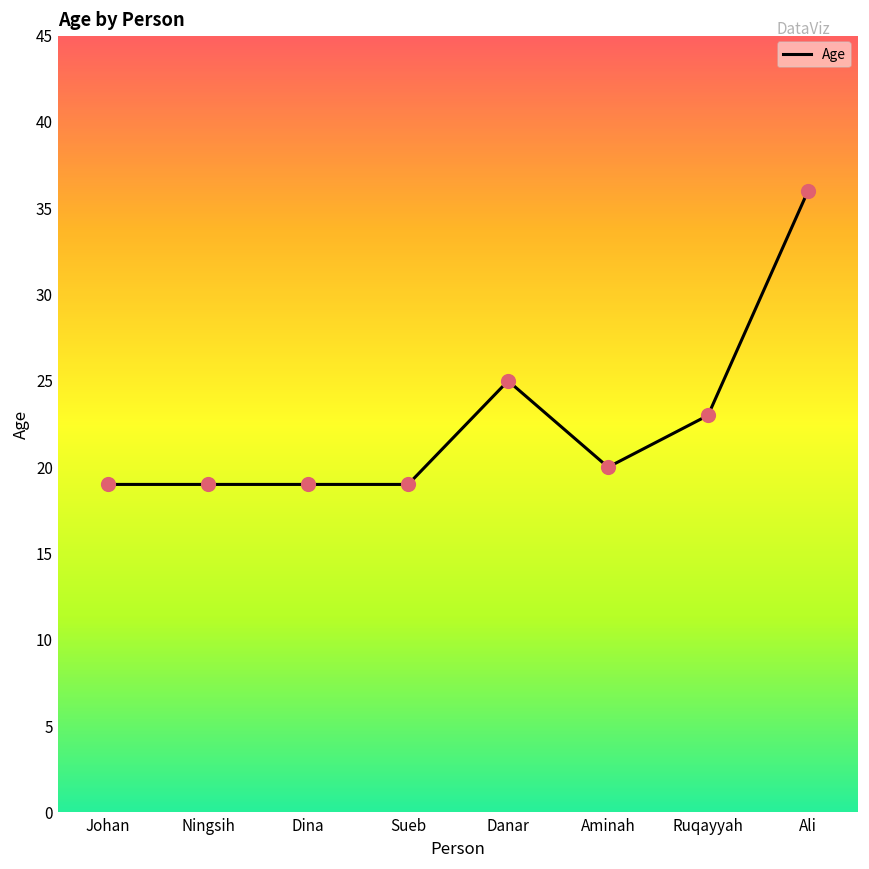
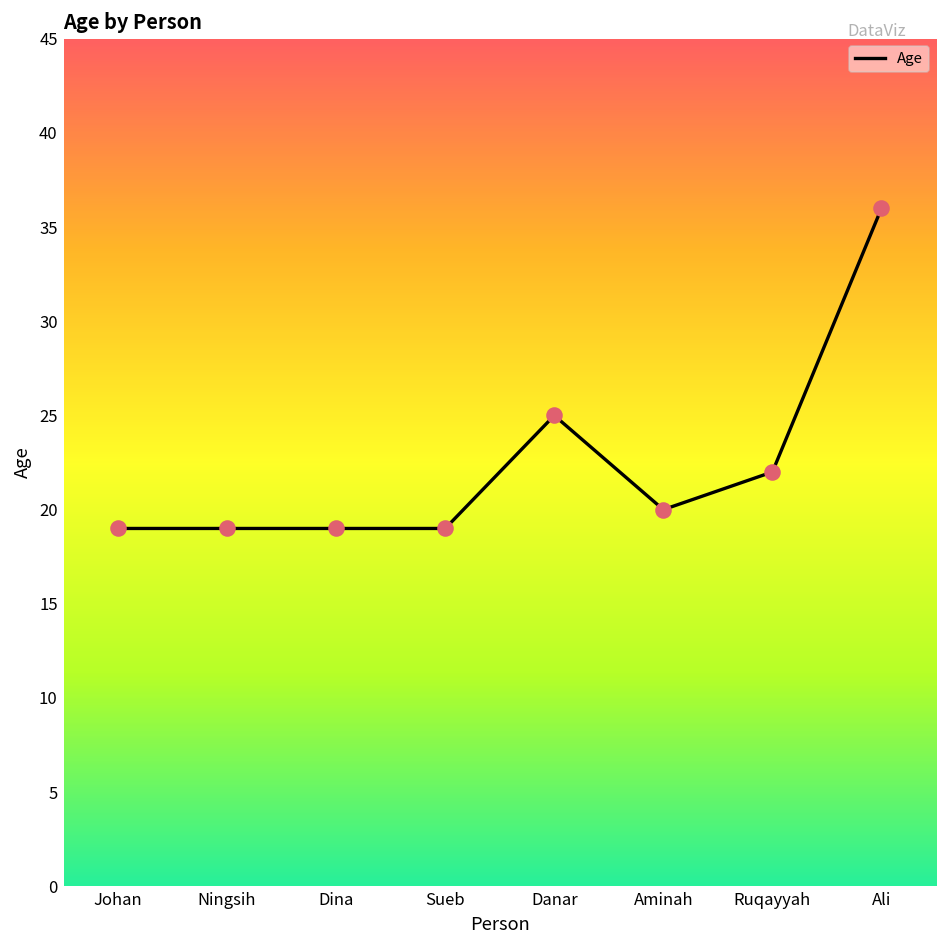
  {
    "Johan": 19,
    "Ningsih": 19,
    "Dina": 19,
    "Sueb": 19,
    "Danar": 25,
    "Aminah": 20,
-   "Ruqayyah": 23,
+   "Ruqayyah": 22,
    "Ali": 36
  }
